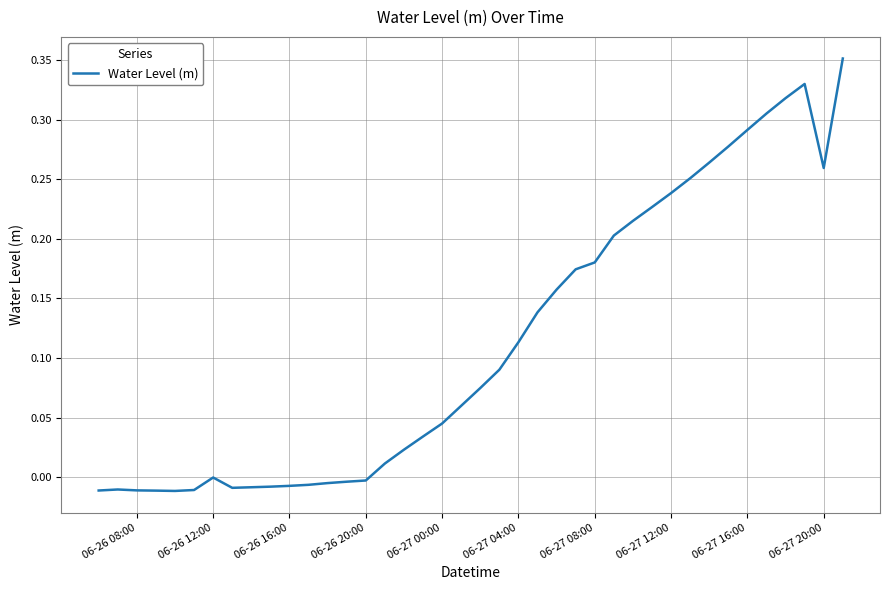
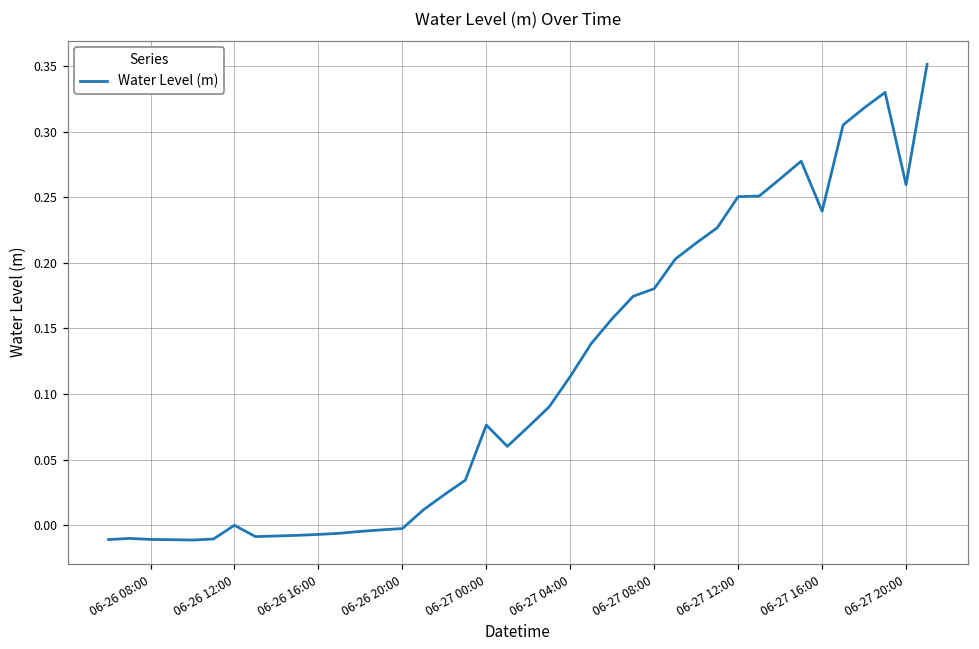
  {
    "06-26 08:00": -0.011,
    "06-26 12:00": 0.000,
    "06-26 16:00": -0.007,
    "06-26 20:00": -0.003,
-   "06-27 00:00": 0.045,
+   "06-27 00:00": 0.076,
    "06-27 04:00": 0.113,
    "06-27 08:00": 0.180,
-   "06-27 12:00": 0.238,
-   "06-27 16:00": 0.291,
+   "06-27 12:00": 0.250,
+   "06-27 16:00": 0.239,
    "06-27 20:00": 0.259
  }
